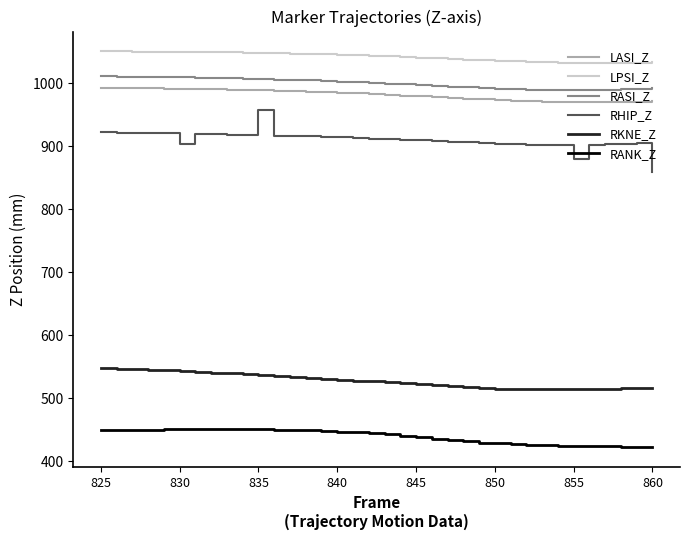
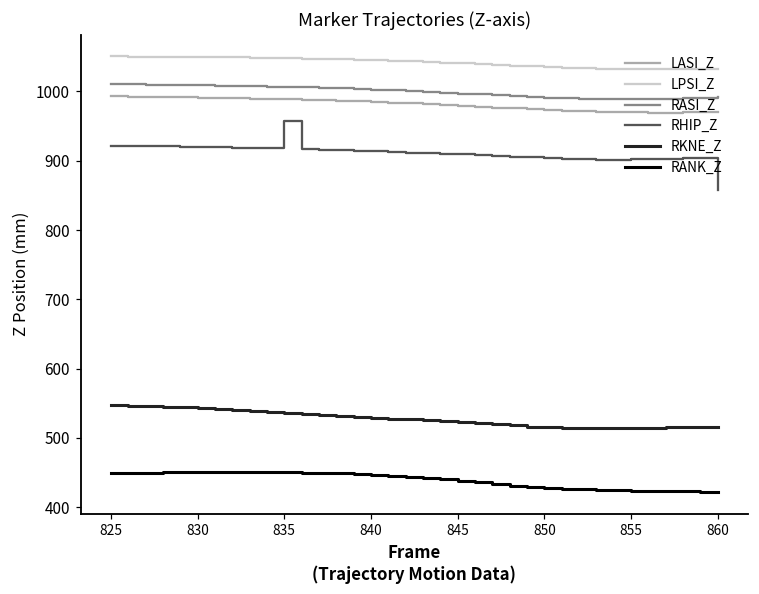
  {
    "RHIP_Z": {
      "825": 920,
-     "830": 900,
+     "830": 920,
      "835": 960,
      "840": 910,
      "845": 910,
      "850": 900,
-     "855": 880,
+     "855": 900,
      "860": 860
    }
  }
